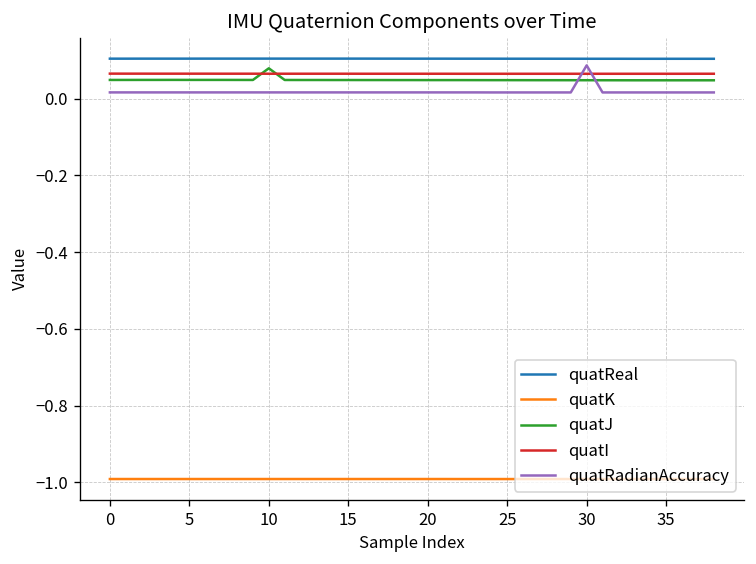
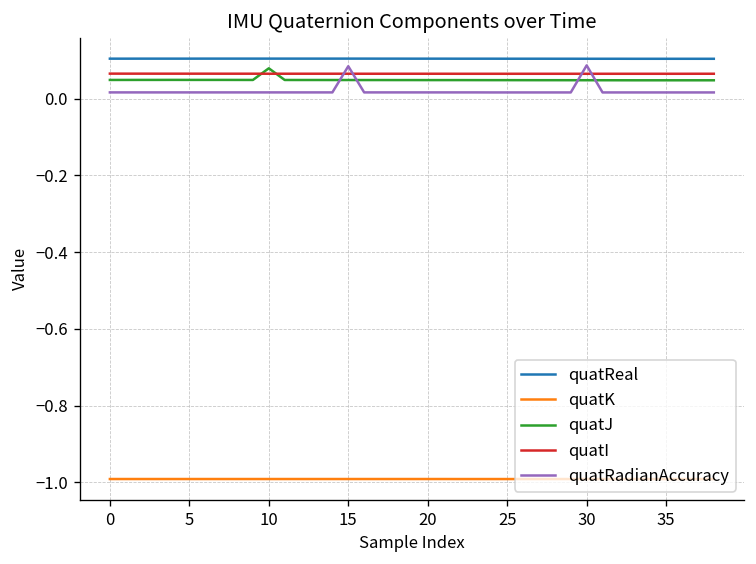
  {
    "quatReal": {
      "0": 0.10,
      "5": 0.10,
      "10": 0.10,
      "15": 0.10,
      "20": 0.10,
      "25": 0.10,
      "30": 0.10,
      "35": 0.10
    },
    "quatK": {
      "0": -0.99,
      "5": -0.99,
      "10": -0.99,
      "15": -0.99,
      "20": -0.99,
      "25": -0.99
    },
    "quatJ": {
      "0": 0.05,
      "5": 0.05,
      "10": 0.08,
      "15": 0.05,
      "20": 0.05,
      "25": 0.05,
      "30": 0.05,
      "35": 0.05
    },
    "quatI": {
      "0": 0.07,
      "5": 0.07,
      "10": 0.07,
      "15": 0.07,
      "20": 0.07,
      "25": 0.06,
      "30": 0.06,
      "35": 0.06
    },
    "quatRadianAccuracy": {
      "0": 0.02,
      "5": 0.02,
      "10": 0.02,
-     "15": 0.02,
+     "15": 0.08,
      "20": 0.02,
      "25": 0.02,
      "30": 0.09,
      "35": 0.02
    }
  }
